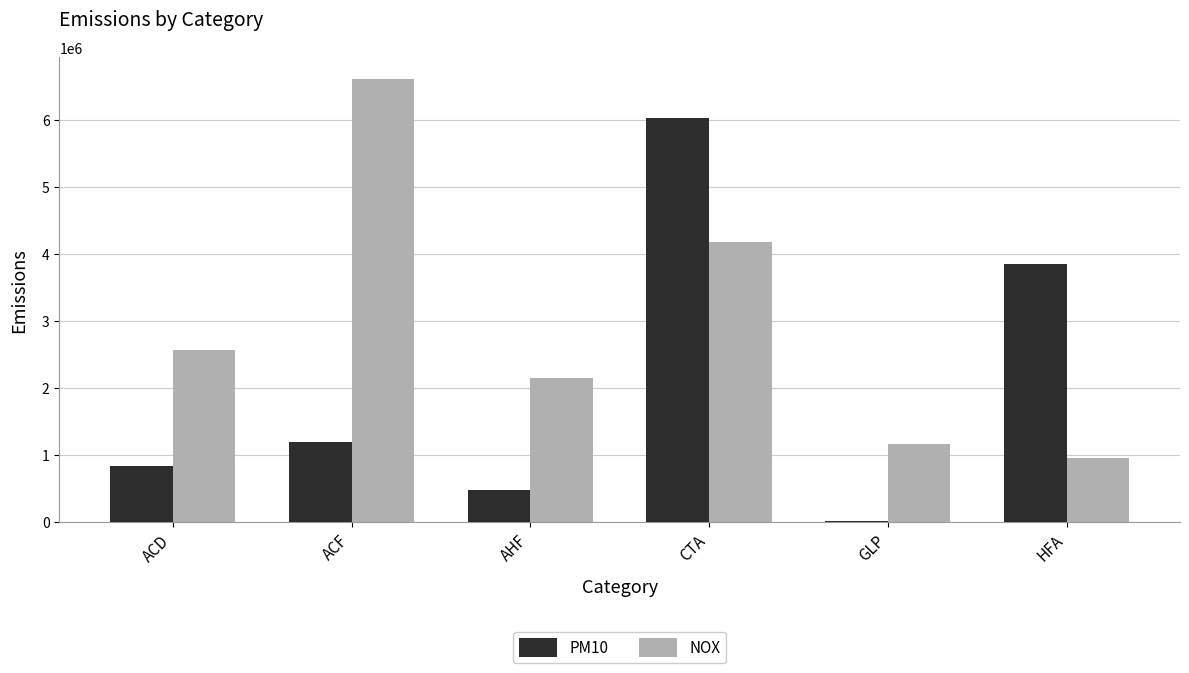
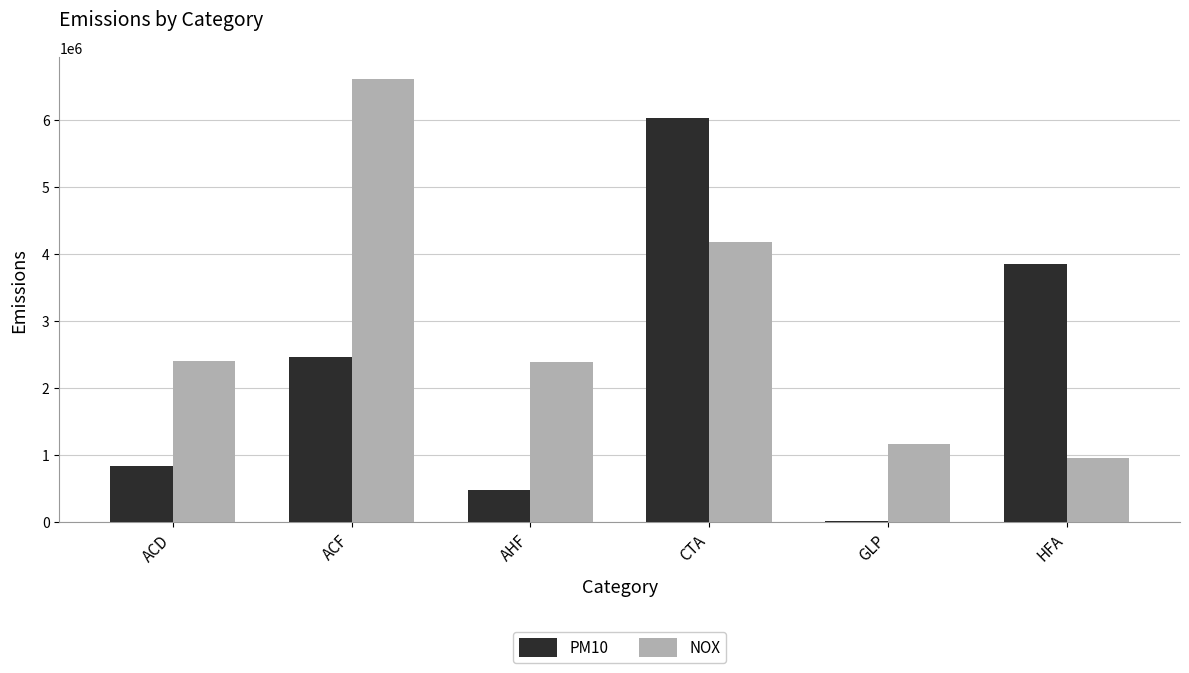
  {
    "PM10": {
      "ACD": 800000,
-     "ACF": 1200000,
+     "ACF": 2500000,
      "AHF": 500000,
      "CTA": 6000000,
      "HFA": 3900000
    },
    "NOX": {
-     "ACD": 2600000,
+     "ACD": 2400000,
      "ACF": 6600000,
-     "AHF": 2100000,
+     "AHF": 2400000,
      "CTA": 4200000,
      "GLP": 1200000,
      "HFA": 1000000
    }
  }
